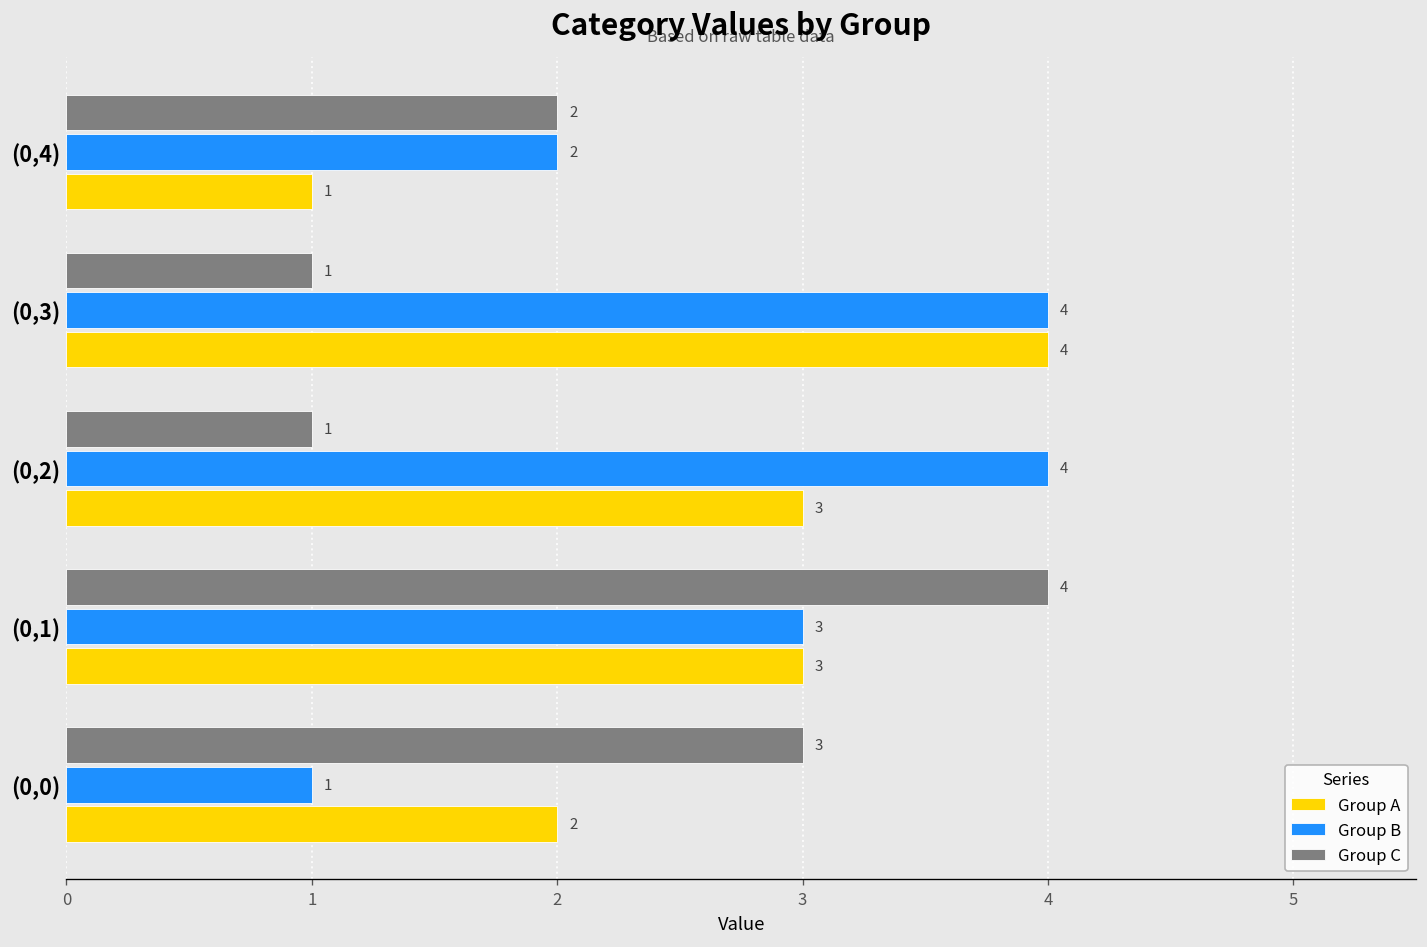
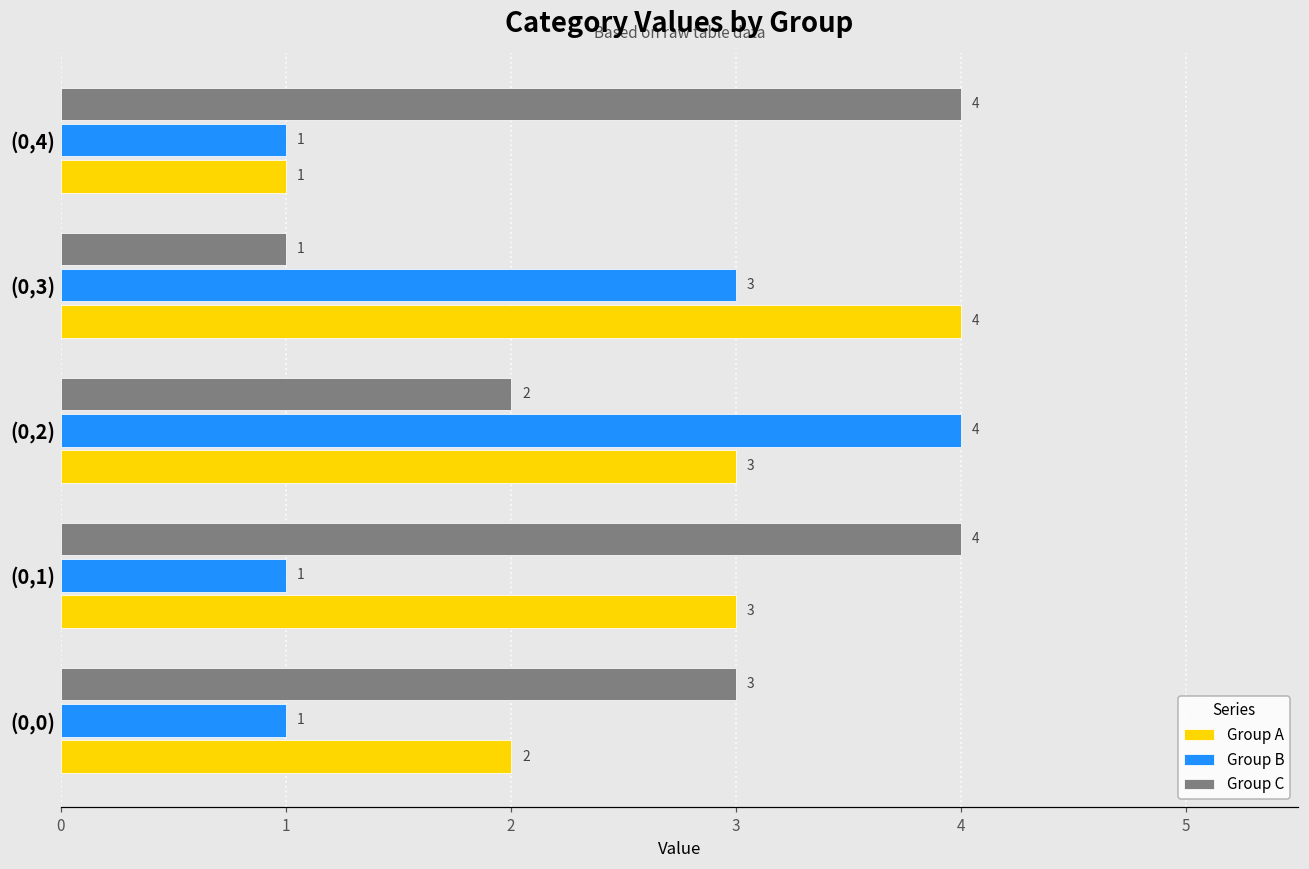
  {
    "Group A": {
      "(0,4)": 1,
      "(0,3)": 4,
      "(0,2)": 3,
      "(0,1)": 3,
      "(0,0)": 2
    },
    "Group B": {
-     "(0,4)": 2,
-     "(0,3)": 4,
+     "(0,4)": 1,
+     "(0,3)": 3,
      "(0,2)": 4,
-     "(0,1)": 3,
+     "(0,1)": 1,
      "(0,0)": 1
    },
    "Group C": {
-     "(0,4)": 2,
+     "(0,4)": 4,
      "(0,3)": 1,
-     "(0,2)": 1,
+     "(0,2)": 2,
      "(0,1)": 4,
      "(0,0)": 3
    }
  }
